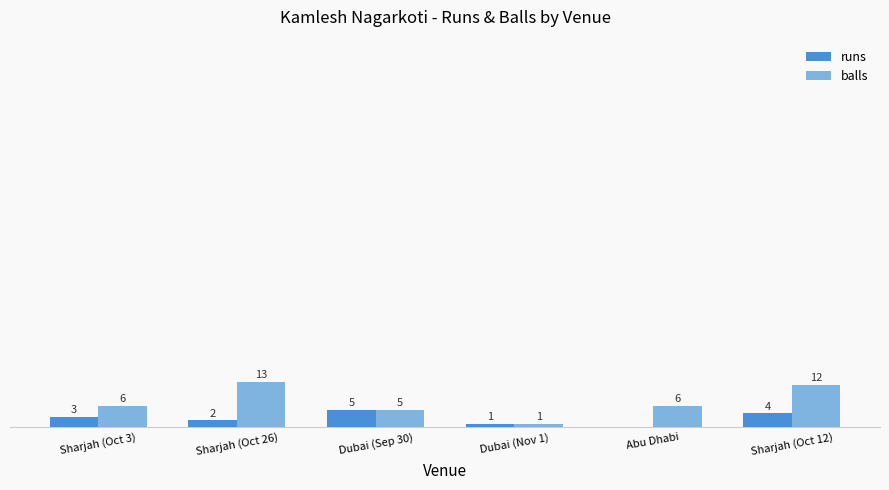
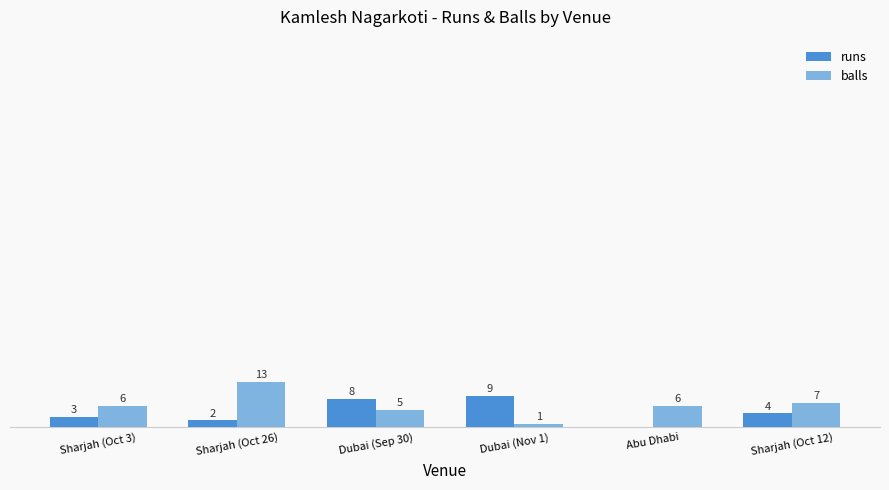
  {
    "runs": {
      "Sharjah (Oct 3)": 3,
      "Sharjah (Oct 26)": 2,
-     "Dubai (Sep 30)": 5,
-     "Dubai (Nov 1)": 1,
+     "Dubai (Sep 30)": 8,
+     "Dubai (Nov 1)": 9,
      "Sharjah (Oct 12)": 4
    },
    "balls": {
      "Sharjah (Oct 3)": 6,
      "Sharjah (Oct 26)": 13,
      "Dubai (Sep 30)": 5,
      "Dubai (Nov 1)": 1,
      "Abu Dhabi": 6,
-     "Sharjah (Oct 12)": 12
+     "Sharjah (Oct 12)": 7
    }
  }
